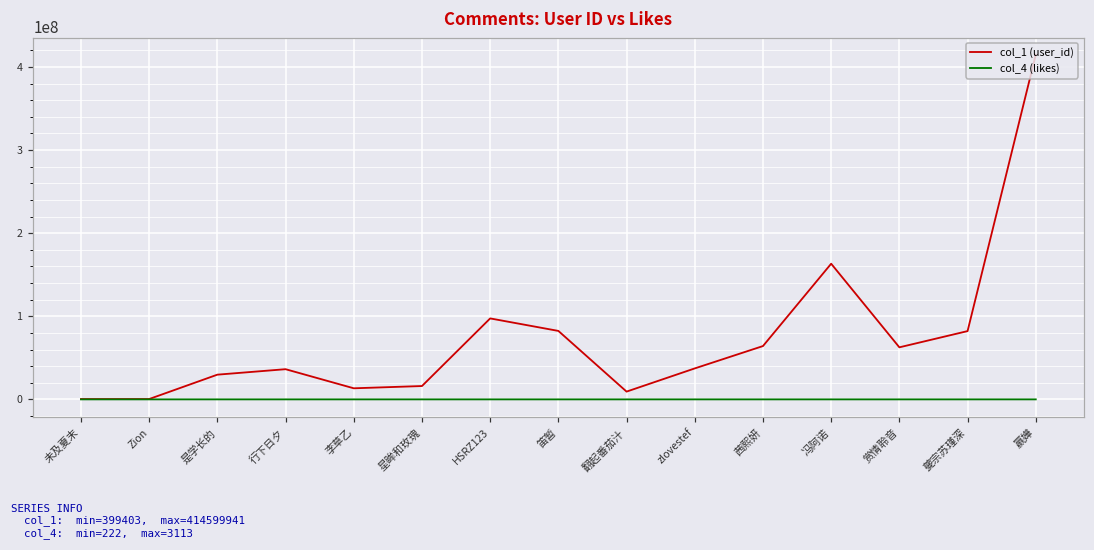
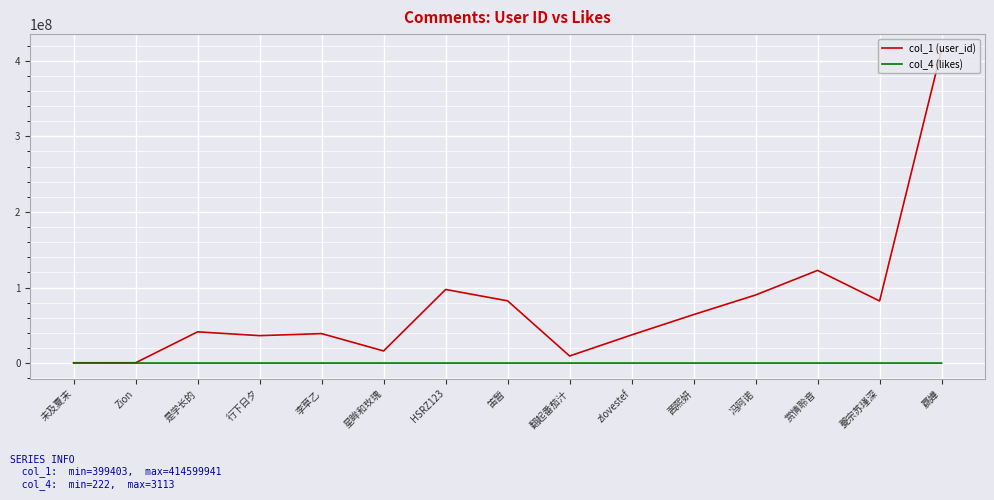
  {
    "col_1 (user_id)": {
-     "是学长的": 30000000,
+     "是学长的": 40000000,
      "行下日夕": 40000000,
-     "李草乙": 10000000,
+     "李草乙": 40000000,
      "星眸和玫瑰": 20000000,
      "HSRZ123": 100000000,
      "笛暂": 80000000,
      "翻起番茄汁": 10000000,
      "zlovestef": 40000000,
      "茜熙妍": 60000000,
-     "冯阿诺": 160000000,
-     "赏情聆音": 60000000,
+     "冯阿诺": 90000000,
+     "赏情聆音": 120000000,
      "夔宗苏瑾深": 80000000
    },
    "col_4 (likes)": {
      "是学长的": 0,
      "行下日夕": 0,
      "李草乙": 0,
      "星眸和玫瑰": 0,
      "HSRZ123": 0,
      "笛暂": 0,
      "翻起番茄汁": 0,
      "zlovestef": 0,
      "茜熙妍": 0,
      "冯阿诺": 0,
      "赏情聆音": 0,
      "夔宗苏瑾深": 0,
      "嬴嬅": 0
    }
  }
